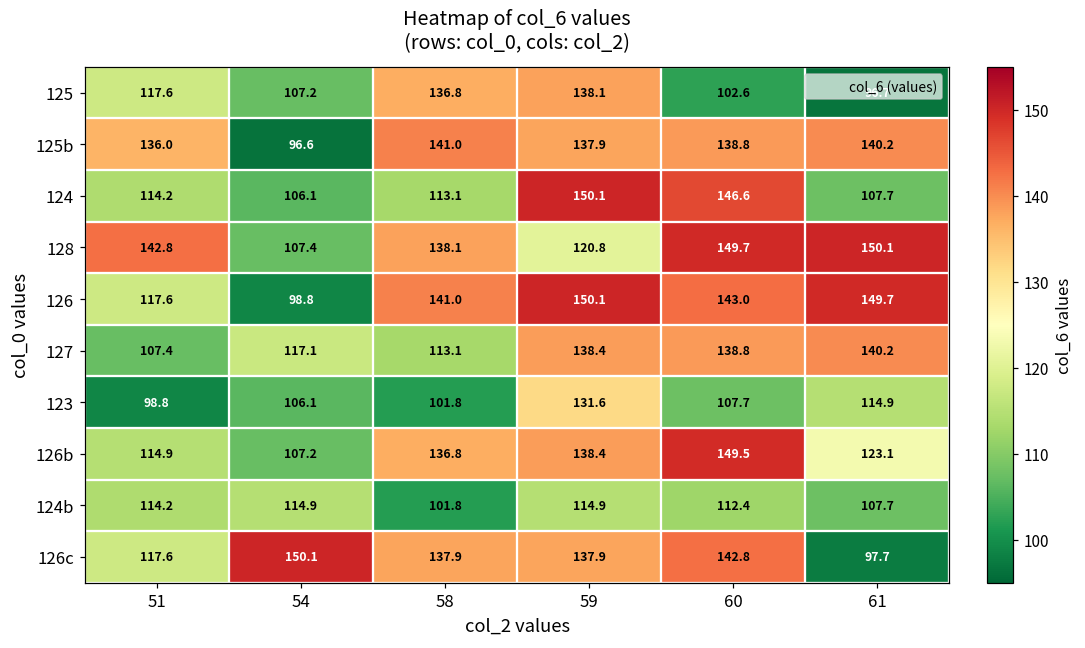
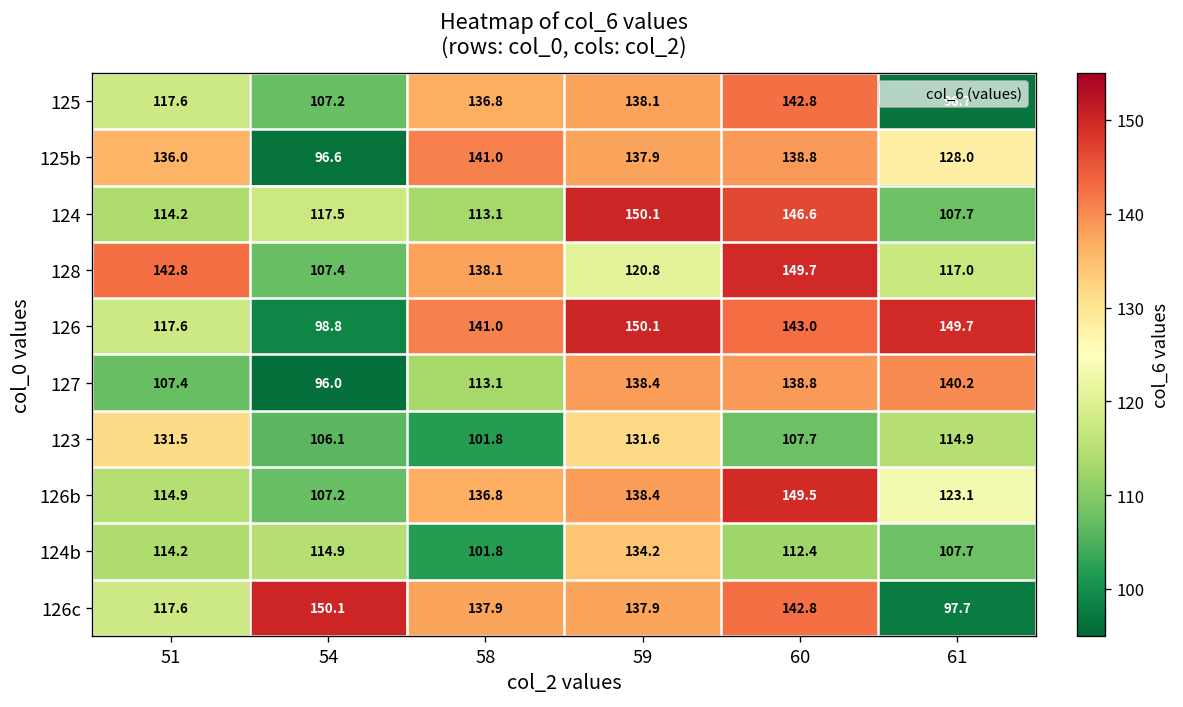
  {
    "125": {
      "51": 117.6,
      "54": 107.2,
      "58": 136.8,
      "59": 138.1,
-     "60": 102.6
+     "60": 142.8
    },
    "125b": {
      "51": 136.0,
      "54": 96.6,
      "58": 141.0,
      "59": 137.9,
      "60": 138.8,
-     "61": 140.2
+     "61": 128.0
    },
    "124": {
      "51": 114.2,
-     "54": 106.1,
+     "54": 117.5,
      "58": 113.1,
      "59": 150.1,
      "60": 146.6,
      "61": 107.7
    },
    "128": {
      "51": 142.8,
      "54": 107.4,
      "58": 138.1,
      "59": 120.8,
      "60": 149.7,
-     "61": 150.1
+     "61": 117.0
    },
    "126": {
      "51": 117.6,
      "54": 98.8,
      "58": 141.0,
      "59": 150.1,
      "60": 143.0,
      "61": 149.7
    },
    "127": {
      "51": 107.4,
-     "54": 117.1,
+     "54": 96.0,
      "58": 113.1,
      "59": 138.4,
      "60": 138.8,
      "61": 140.2
    },
    "123": {
-     "51": 98.8,
+     "51": 131.5,
      "54": 106.1,
      "58": 101.8,
      "59": 131.6,
      "60": 107.7,
      "61": 114.9
    },
    "126b": {
      "51": 114.9,
      "54": 107.2,
      "58": 136.8,
      "59": 138.4,
      "60": 149.5,
      "61": 123.1
    },
    "124b": {
      "51": 114.2,
      "54": 114.9,
      "58": 101.8,
-     "59": 114.9,
+     "59": 134.2,
      "60": 112.4,
      "61": 107.7
    },
    "126c": {
      "51": 117.6,
      "54": 150.1,
      "58": 137.9,
      "59": 137.9,
      "60": 142.8,
      "61": 97.7
    }
  }
